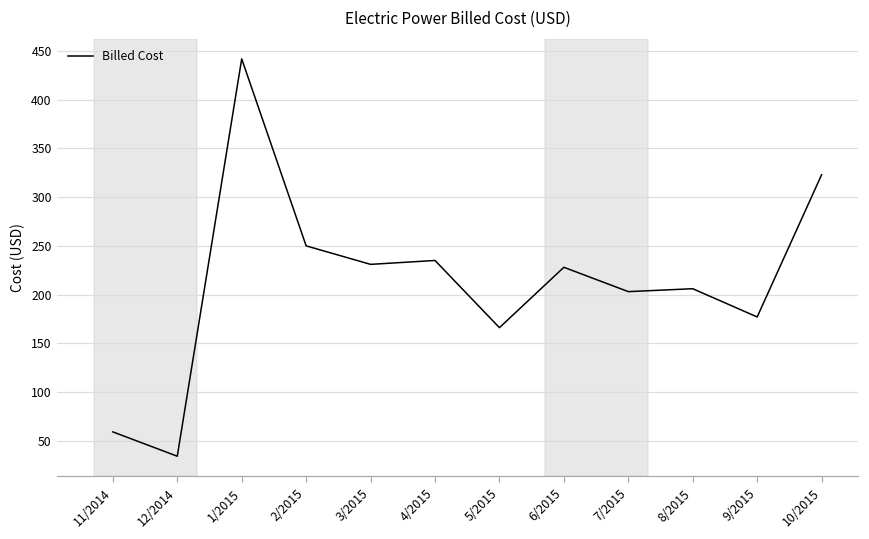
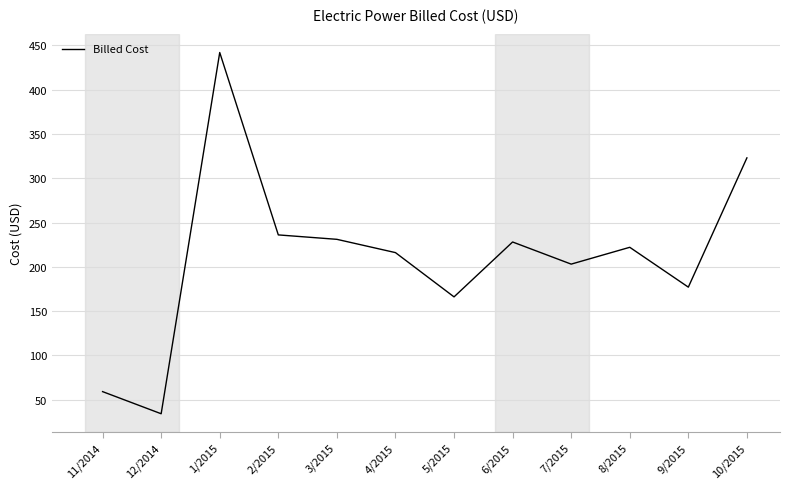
  {
    "11/2014": 60,
    "12/2014": 30,
    "1/2015": 440,
-   "2/2015": 250,
+   "2/2015": 240,
    "3/2015": 230,
-   "4/2015": 240,
+   "4/2015": 220,
    "5/2015": 170,
    "6/2015": 230,
    "7/2015": 200,
-   "8/2015": 210,
+   "8/2015": 220,
    "9/2015": 180,
    "10/2015": 320
  }
